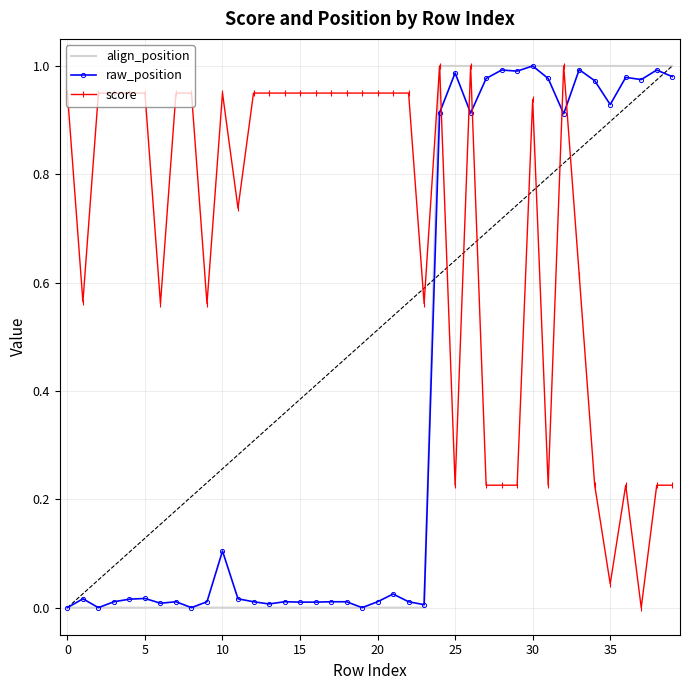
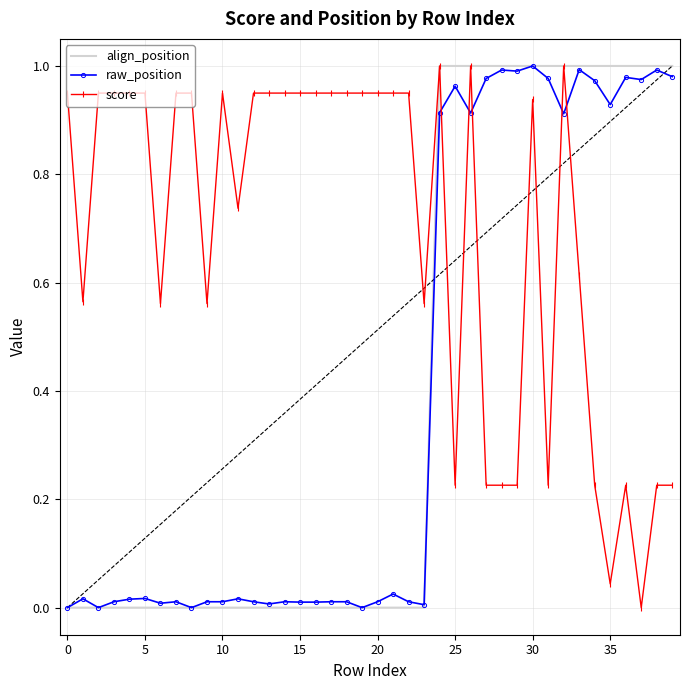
  {
    "align_position": {
      "5": 0.00,
      "10": 0.00,
      "15": 0.00,
      "20": 0.00,
      "25": 1.00,
      "35": 1.00
    },
    "raw_position": {
      "5": 0.02,
-     "10": 0.10,
+     "10": 0.01,
      "15": 0.01,
      "20": 0.01,
-     "25": 0.99,
+     "25": 0.96,
      "35": 0.93
    },
    "score": {
      "10": 0.95,
      "15": 0.95,
      "20": 0.95,
      "25": 0.23,
      "30": 0.94,
      "35": 0.04
    }
  }
